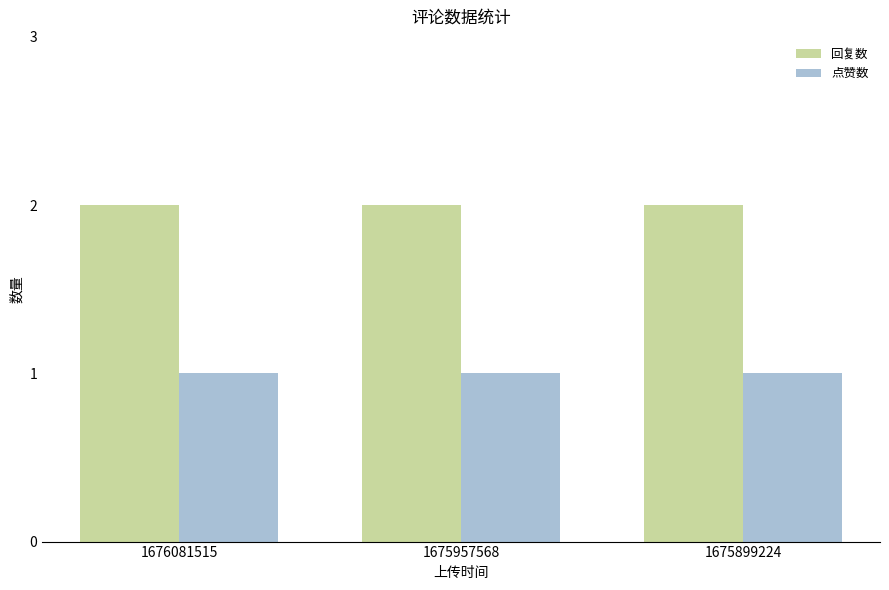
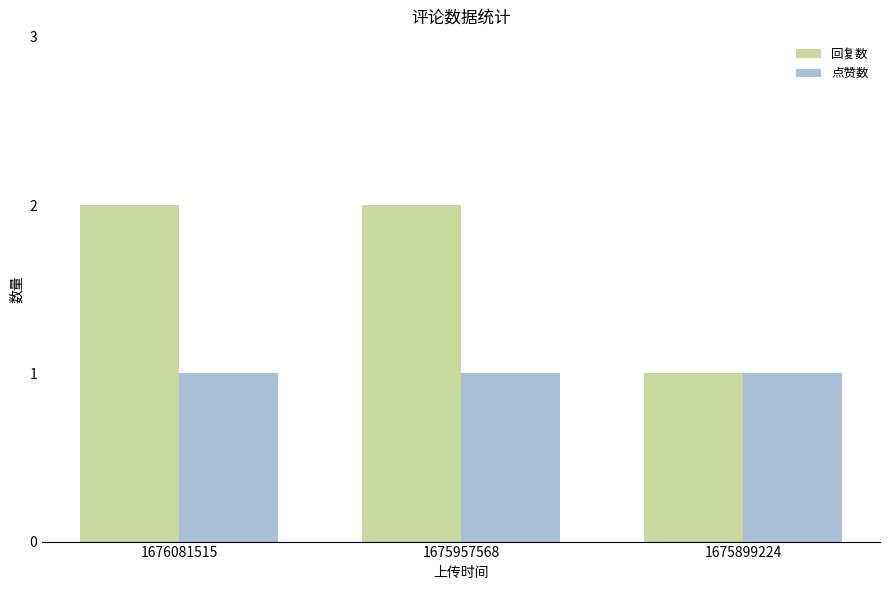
  {
    "回复数": {
      "1676081515": 2,
      "1675957568": 2,
-     "1675899224": 2
+     "1675899224": 1
    },
    "点赞数": {
      "1676081515": 1,
      "1675957568": 1,
      "1675899224": 1
    }
  }
